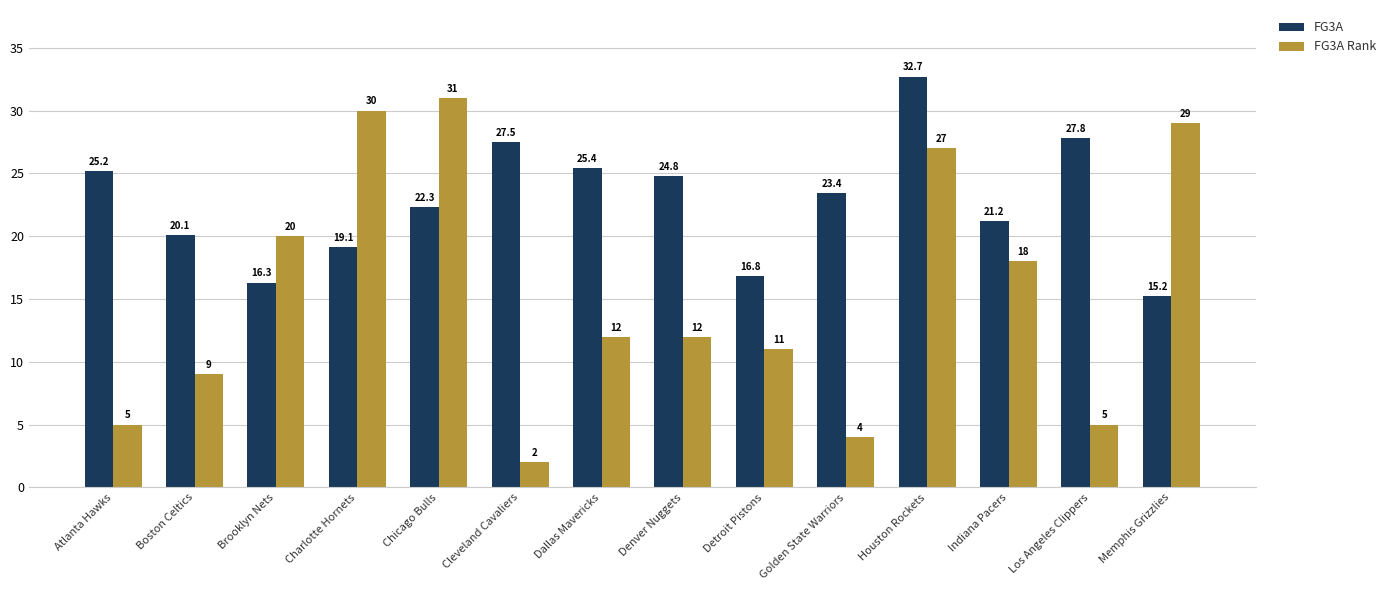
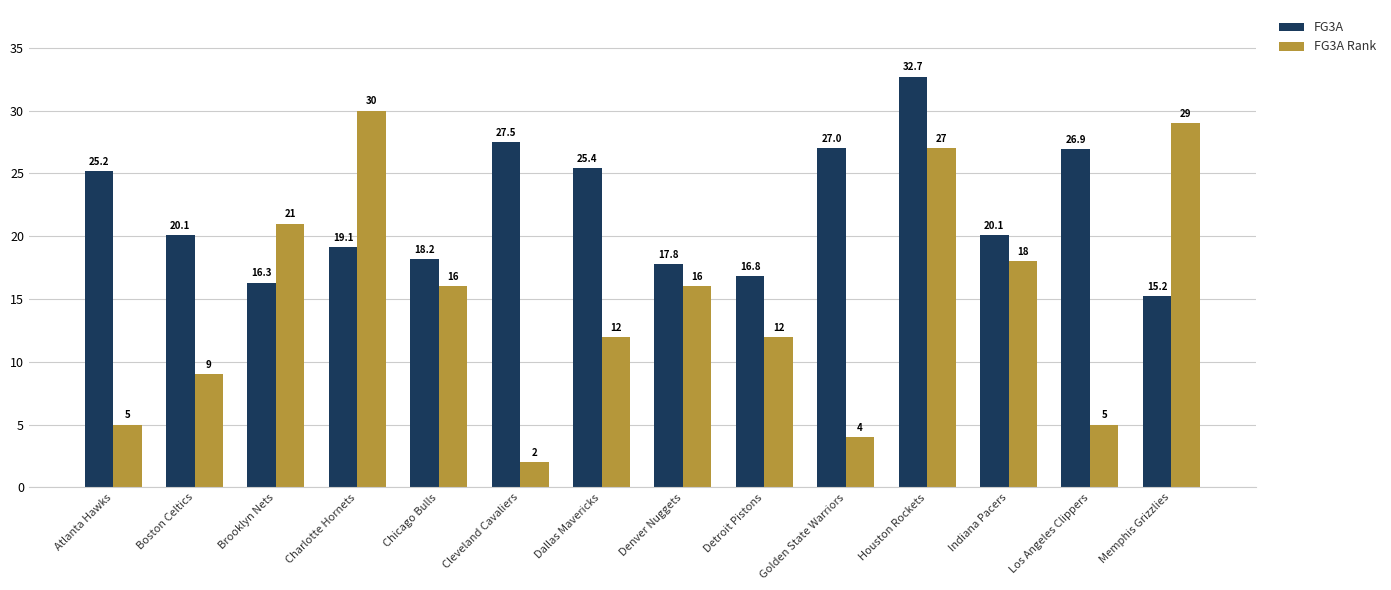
  {
    "FG3A": {
      "Atlanta Hawks": 25.2,
      "Boston Celtics": 20.1,
      "Brooklyn Nets": 16.3,
      "Charlotte Hornets": 19.1,
-     "Chicago Bulls": 22.3,
+     "Chicago Bulls": 18.2,
      "Cleveland Cavaliers": 27.5,
      "Dallas Mavericks": 25.4,
-     "Denver Nuggets": 24.8,
+     "Denver Nuggets": 17.8,
      "Detroit Pistons": 16.8,
-     "Golden State Warriors": 23.4,
+     "Golden State Warriors": 27.0,
      "Houston Rockets": 32.7,
-     "Indiana Pacers": 21.2,
-     "Los Angeles Clippers": 27.8,
+     "Indiana Pacers": 20.1,
+     "Los Angeles Clippers": 26.9,
      "Memphis Grizzlies": 15.2
    },
    "FG3A Rank": {
      "Atlanta Hawks": 5,
      "Boston Celtics": 9,
-     "Brooklyn Nets": 20,
+     "Brooklyn Nets": 21,
      "Charlotte Hornets": 30,
-     "Chicago Bulls": 31,
+     "Chicago Bulls": 16,
      "Cleveland Cavaliers": 2,
      "Dallas Mavericks": 12,
-     "Denver Nuggets": 12,
-     "Detroit Pistons": 11,
+     "Denver Nuggets": 16,
+     "Detroit Pistons": 12,
      "Golden State Warriors": 4,
      "Houston Rockets": 27,
      "Indiana Pacers": 18,
      "Los Angeles Clippers": 5,
      "Memphis Grizzlies": 29
    }
  }
